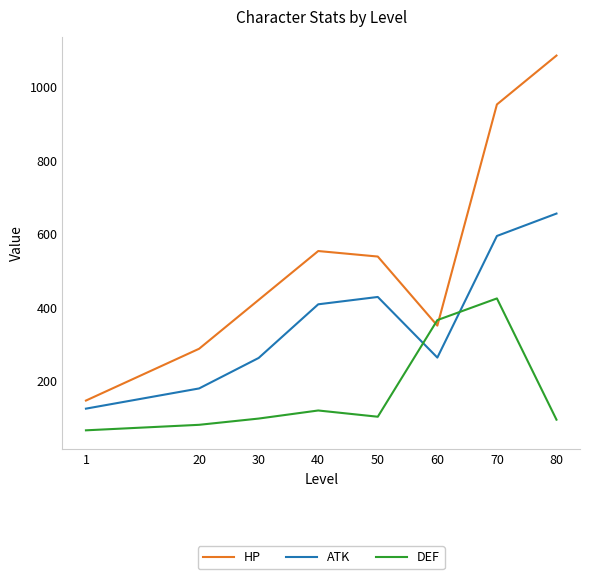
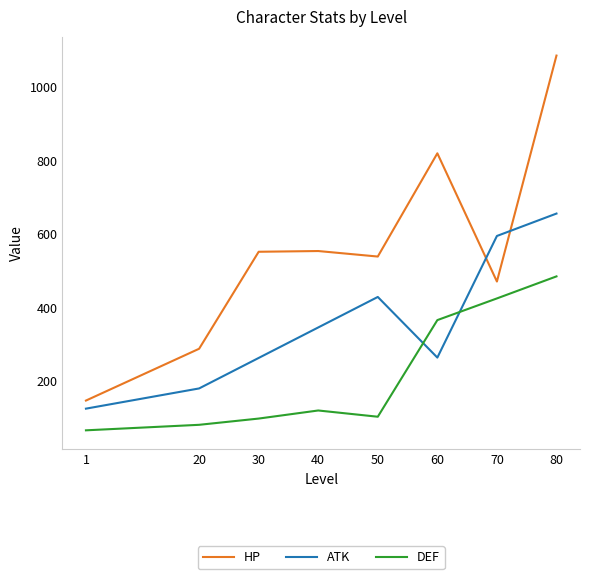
  {
    "HP": {
      "1": 150,
      "20": 290,
-     "30": 420,
+     "30": 550,
      "40": 550,
      "50": 540,
-     "60": 350,
-     "70": 950,
+     "60": 820,
+     "70": 470,
      "80": 1090
    },
    "ATK": {
      "1": 130,
      "20": 180,
      "30": 260,
-     "40": 410,
+     "40": 350,
      "50": 430,
      "60": 260,
      "70": 600,
      "80": 660
    },
    "DEF": {
      "1": 70,
      "20": 80,
      "30": 100,
      "40": 120,
      "50": 100,
      "60": 370,
      "70": 430,
-     "80": 100
+     "80": 490
    }
  }
